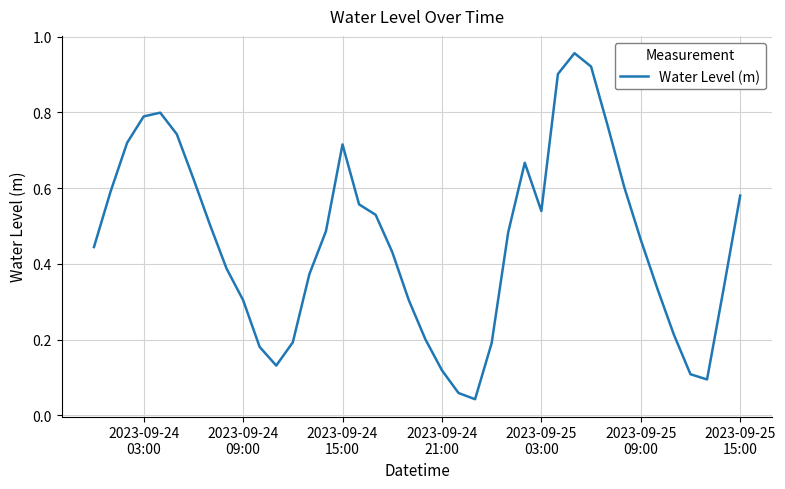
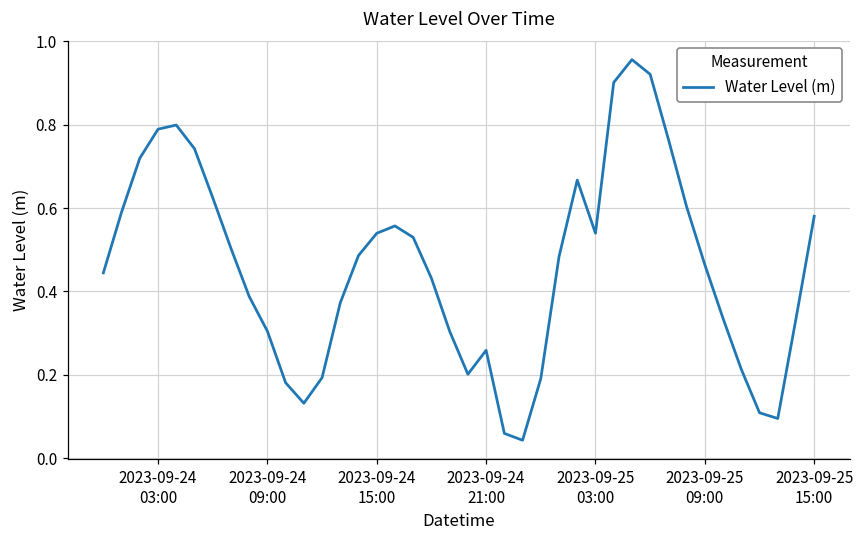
  {
    "2023-09-24 03:00": 0.79,
    "2023-09-24 09:00": 0.30,
-   "2023-09-24 15:00": 0.72,
-   "2023-09-24 21:00": 0.12,
+   "2023-09-24 15:00": 0.54,
+   "2023-09-24 21:00": 0.26,
    "2023-09-25 03:00": 0.54,
    "2023-09-25 09:00": 0.46,
    "2023-09-25 15:00": 0.58
  }
